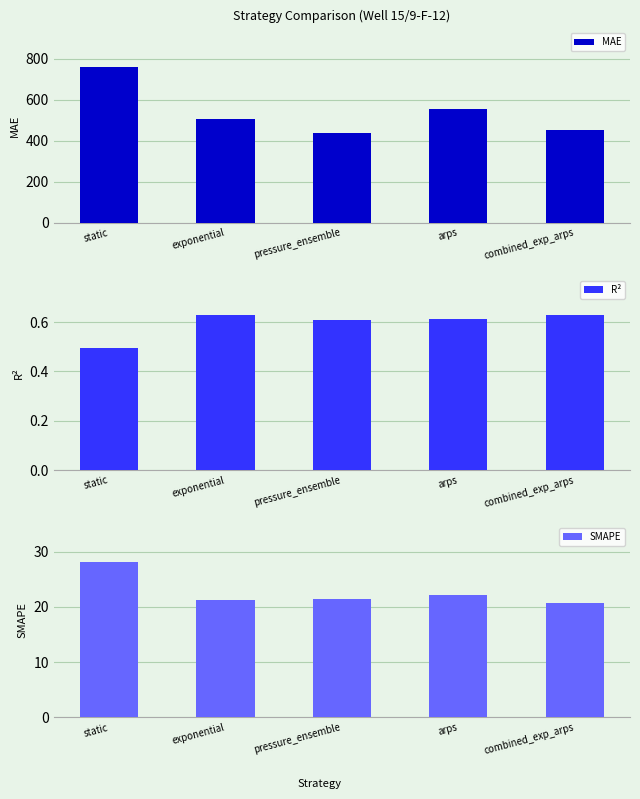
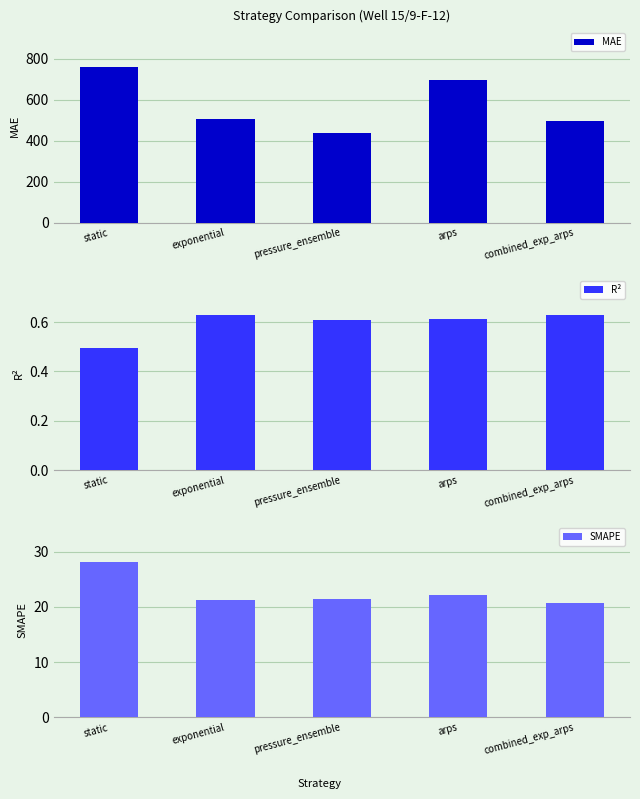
  {
    "Strategy Comparison (Well 15/9-F-12)": {
      "static": 760,
      "exponential": 500,
      "pressure_ensemble": 440,
-     "arps": 560,
-     "combined_exp_arps": 450
+     "arps": 700,
+     "combined_exp_arps": 500
    }
  }
